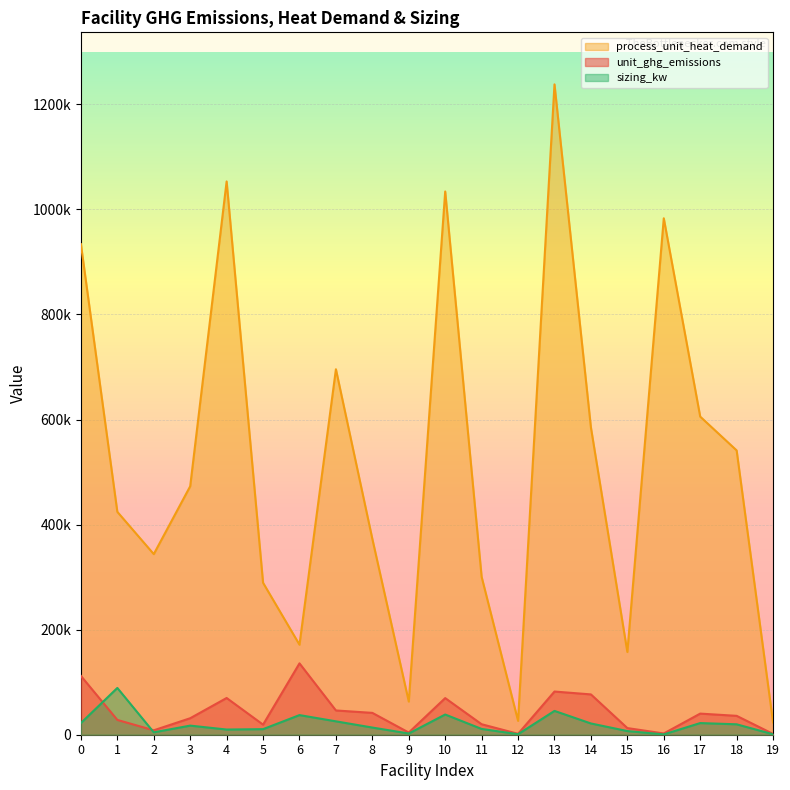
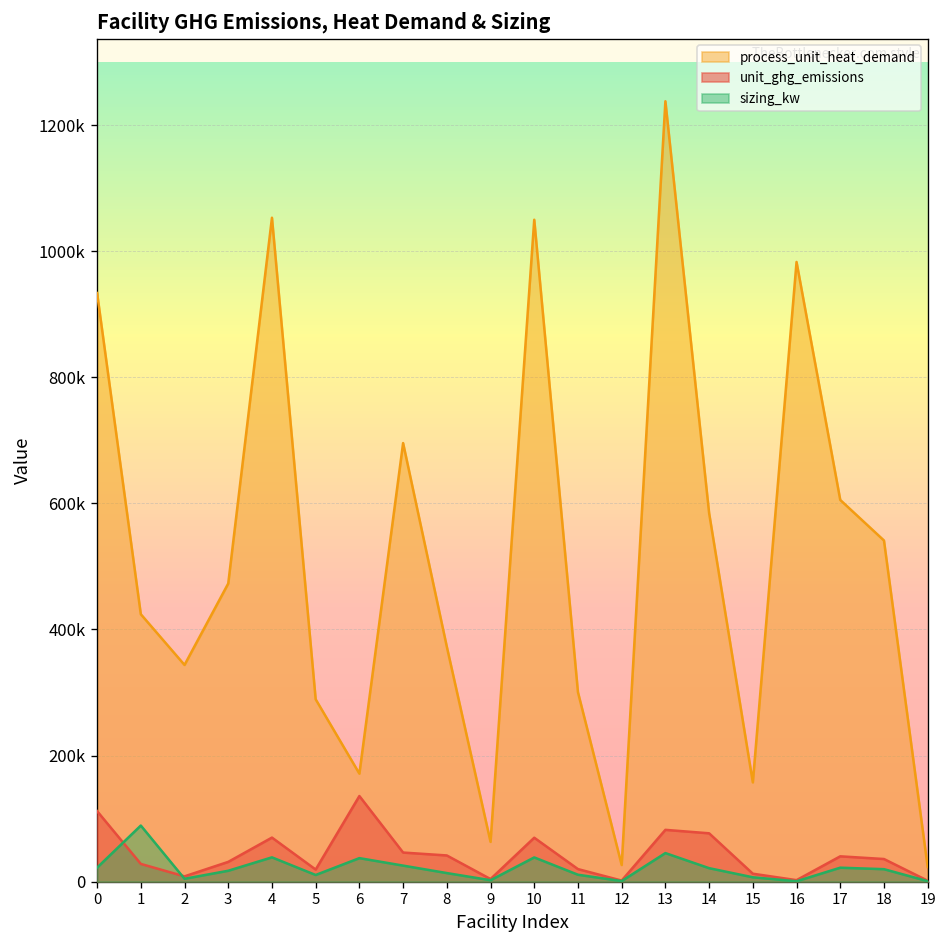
  {
    "process_unit_heat_demand": {
      "0": 930000,
      "1": 420000,
      "2": 340000,
      "3": 470000,
      "4": 1050000,
      "5": 290000,
      "6": 170000,
      "7": 700000,
      "8": 370000,
      "9": 60000,
-     "10": 1030000,
+     "10": 1050000,
      "11": 300000,
      "12": 30000,
      "13": 1240000,
      "14": 580000,
      "15": 160000,
      "16": 980000,
      "17": 610000,
      "18": 540000,
      "19": 20000
    },
    "unit_ghg_emissions": {
      "0": 110000,
      "1": 30000,
      "3": 30000,
      "4": 70000,
      "5": 20000,
      "6": 140000,
      "7": 50000,
      "8": 40000,
      "10": 70000,
      "11": 20000,
      "13": 80000,
      "14": 80000,
      "15": 10000,
      "17": 40000,
      "18": 40000
    },
    "sizing_kw": {
      "0": 20000,
      "1": 90000,
      "3": 20000,
-     "4": 10000,
+     "4": 40000,
      "5": 10000,
      "6": 40000,
      "7": 30000,
      "8": 10000,
      "10": 40000,
      "11": 10000,
      "13": 50000,
      "14": 20000,
      "15": 10000,
      "17": 20000,
      "18": 20000
    }
  }
